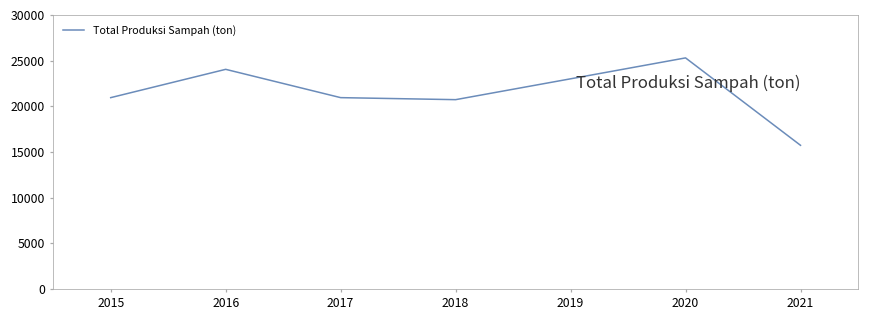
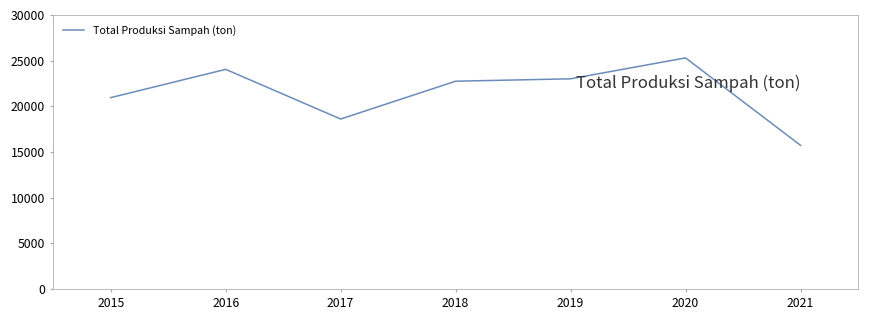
  {
    "2015": 21000,
    "2016": 24000,
-   "2017": 21000,
-   "2018": 21000,
+   "2017": 19000,
+   "2018": 23000,
    "2019": 23000,
    "2020": 25000,
    "2021": 16000
  }
